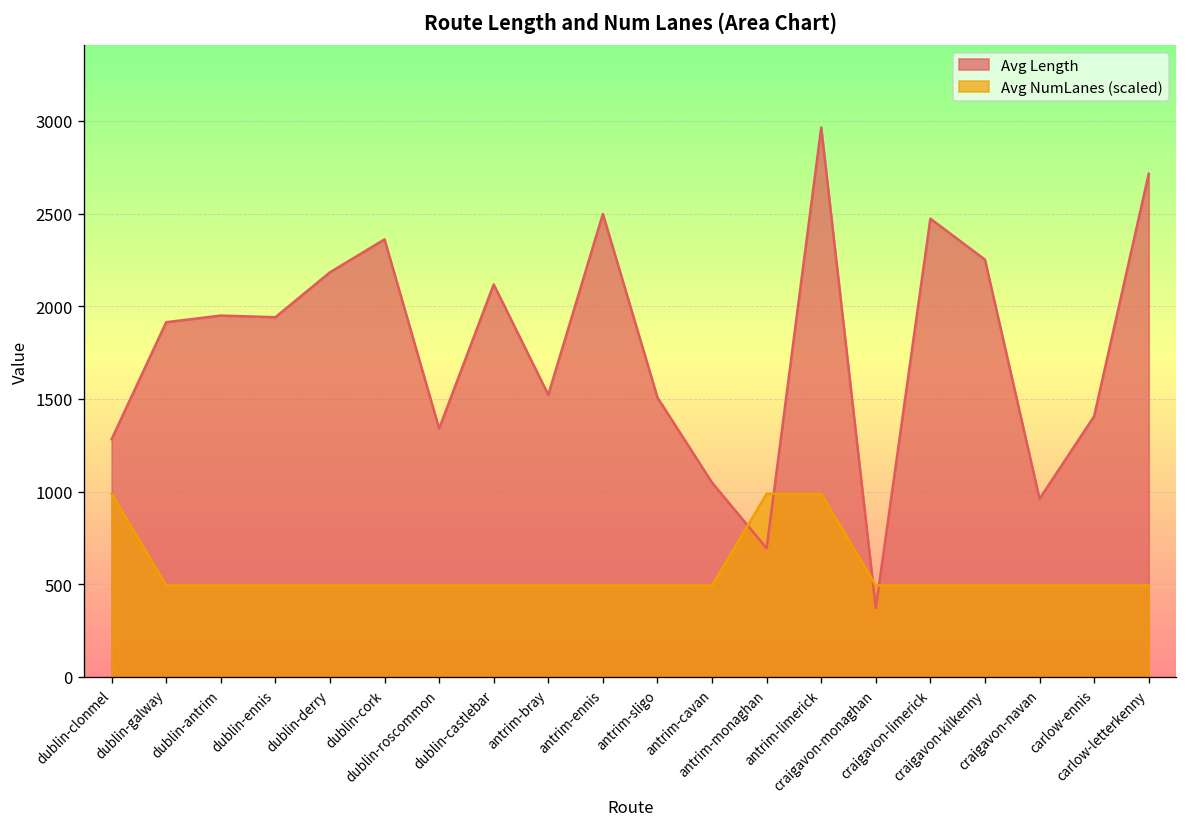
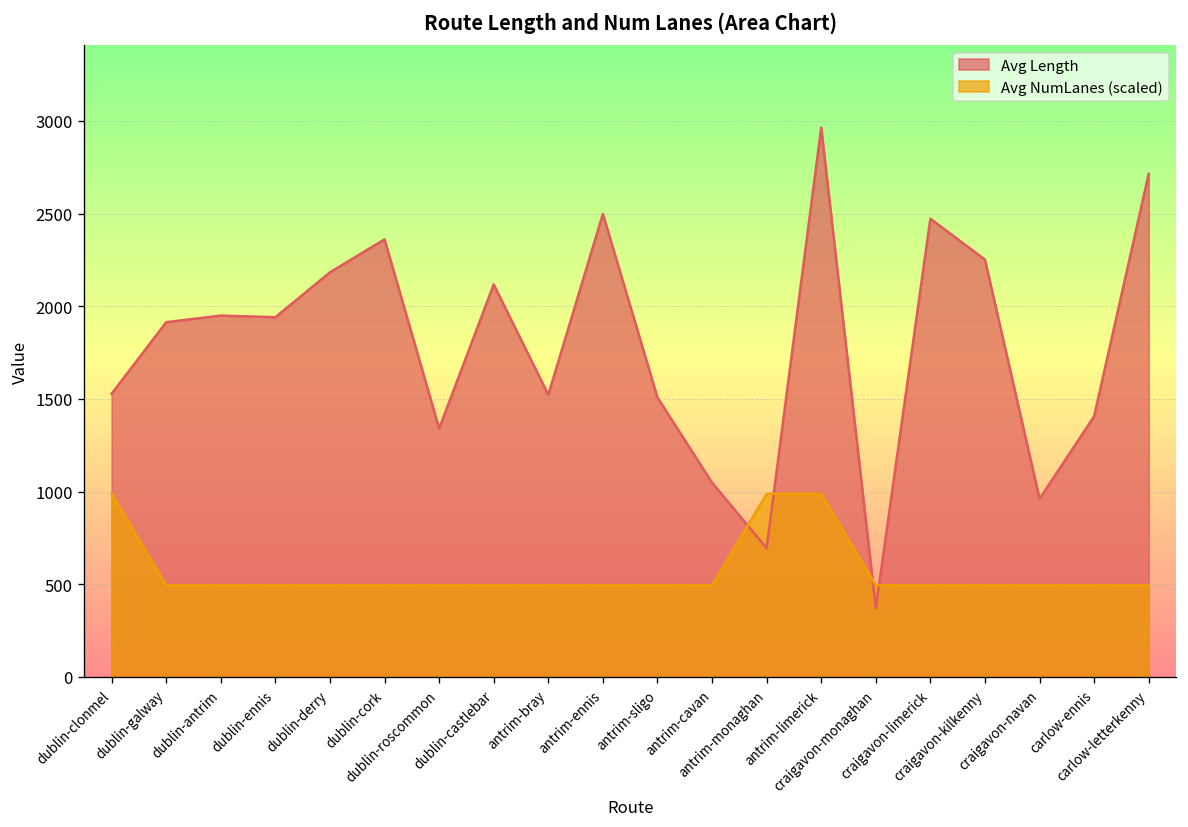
  {
    "Avg Length": {
-     "dublin-clonmel": 1280,
+     "dublin-clonmel": 1530,
      "dublin-galway": 1910,
      "dublin-antrim": 1950,
      "dublin-ennis": 1940,
      "dublin-derry": 2180,
      "dublin-cork": 2360,
      "dublin-roscommon": 1340,
      "dublin-castlebar": 2120,
      "antrim-bray": 1520,
      "antrim-ennis": 2500,
      "antrim-sligo": 1510,
      "antrim-cavan": 1050,
      "antrim-monaghan": 690,
      "antrim-limerick": 2960,
      "craigavon-monaghan": 370,
      "craigavon-limerick": 2470,
      "craigavon-kilkenny": 2250,
      "craigavon-navan": 960,
      "carlow-ennis": 1410,
      "carlow-letterkenny": 2710
    },
    "Avg NumLanes (scaled)": {
      "dublin-clonmel": 990,
      "dublin-galway": 490,
      "dublin-antrim": 490,
      "dublin-ennis": 490,
      "dublin-derry": 490,
      "dublin-cork": 490,
      "dublin-roscommon": 490,
      "dublin-castlebar": 490,
      "antrim-bray": 490,
      "antrim-ennis": 490,
      "antrim-sligo": 490,
      "antrim-cavan": 490,
      "antrim-monaghan": 990,
      "antrim-limerick": 990,
      "craigavon-monaghan": 490,
      "craigavon-limerick": 490,
      "craigavon-kilkenny": 490,
      "craigavon-navan": 490,
      "carlow-ennis": 490,
      "carlow-letterkenny": 490
    }
  }
